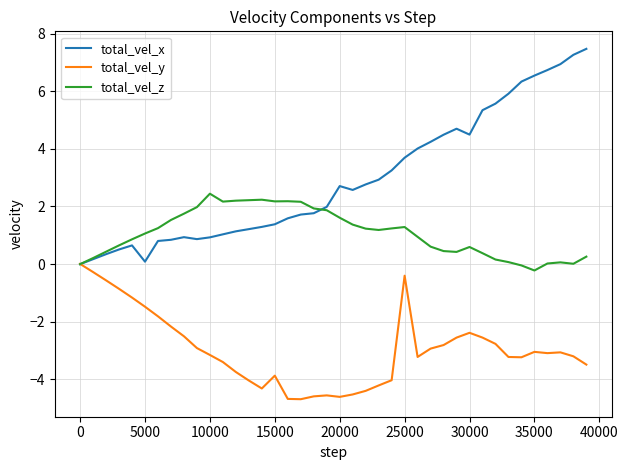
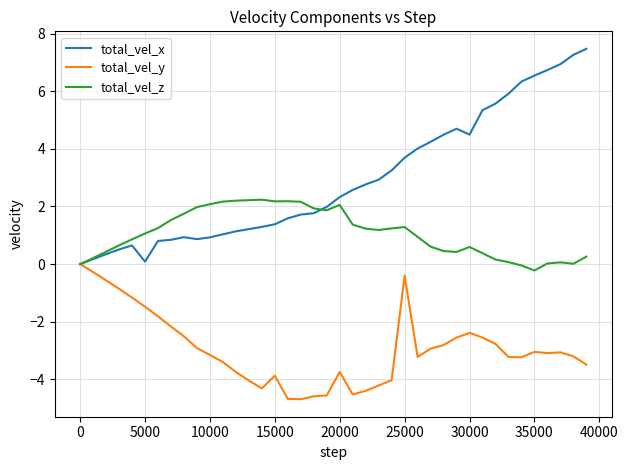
  {
    "total_vel_x": {
      "5000": 0.1,
      "10000": 0.9,
      "15000": 1.4,
-     "20000": 2.7,
+     "20000": 2.3,
      "25000": 3.7,
      "30000": 4.5,
      "35000": 6.5
    },
    "total_vel_y": {
      "5000": -1.5,
      "10000": -3.2,
      "15000": -3.9,
-     "20000": -4.6,
+     "20000": -3.7,
      "25000": -0.4,
      "30000": -2.4,
      "35000": -3.0
    },
    "total_vel_z": {
      "5000": 1.1,
-     "10000": 2.4,
+     "10000": 2.1,
      "15000": 2.2,
-     "20000": 1.6,
+     "20000": 2.1,
      "25000": 1.3,
      "30000": 0.6,
      "35000": -0.2
    }
  }
